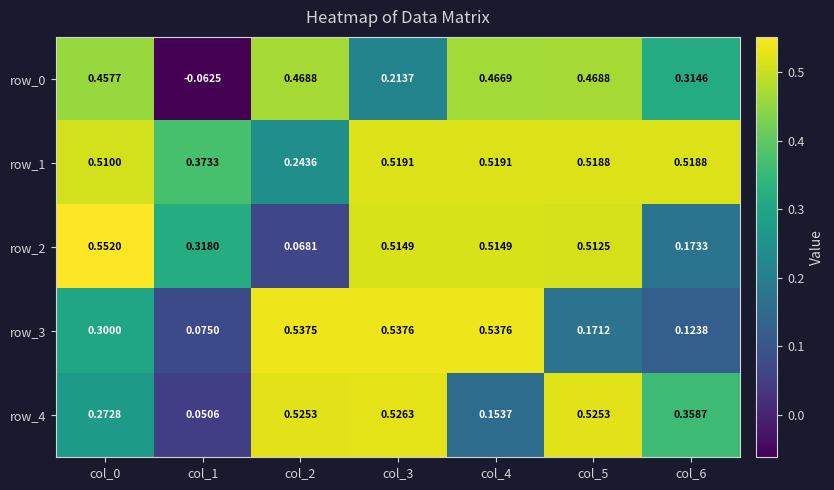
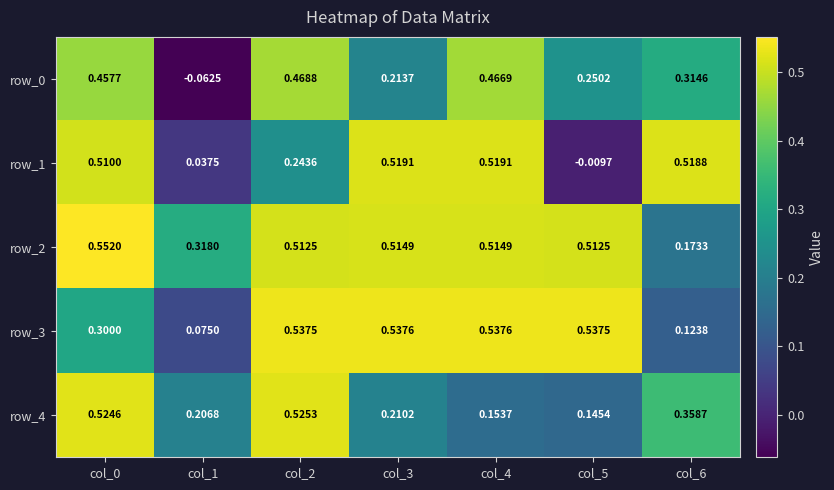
  {
    "row_0": {
      "col_0": 0.4577,
      "col_1": -0.0625,
      "col_2": 0.4688,
      "col_3": 0.2137,
      "col_4": 0.4669,
-     "col_5": 0.4688,
+     "col_5": 0.2502,
      "col_6": 0.3146
    },
    "row_1": {
      "col_0": 0.5100,
-     "col_1": 0.3733,
+     "col_1": 0.0375,
      "col_2": 0.2436,
      "col_3": 0.5191,
      "col_4": 0.5191,
-     "col_5": 0.5188,
+     "col_5": -0.0097,
      "col_6": 0.5188
    },
    "row_2": {
      "col_0": 0.5520,
      "col_1": 0.3180,
-     "col_2": 0.0681,
+     "col_2": 0.5125,
      "col_3": 0.5149,
      "col_4": 0.5149,
      "col_5": 0.5125,
      "col_6": 0.1733
    },
    "row_3": {
      "col_0": 0.3000,
      "col_1": 0.0750,
      "col_2": 0.5375,
      "col_3": 0.5376,
      "col_4": 0.5376,
-     "col_5": 0.1712,
+     "col_5": 0.5375,
      "col_6": 0.1238
    },
    "row_4": {
-     "col_0": 0.2728,
-     "col_1": 0.0506,
+     "col_0": 0.5246,
+     "col_1": 0.2068,
      "col_2": 0.5253,
-     "col_3": 0.5263,
+     "col_3": 0.2102,
      "col_4": 0.1537,
-     "col_5": 0.5253,
+     "col_5": 0.1454,
      "col_6": 0.3587
    }
  }
